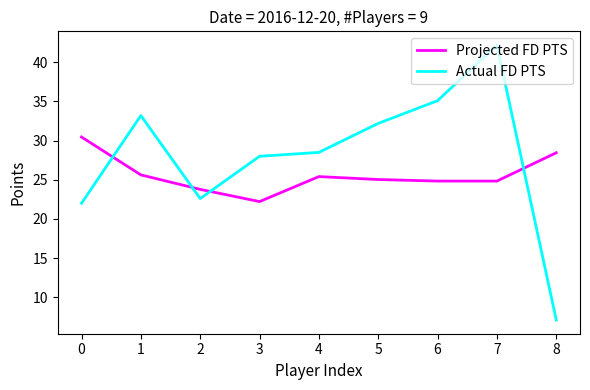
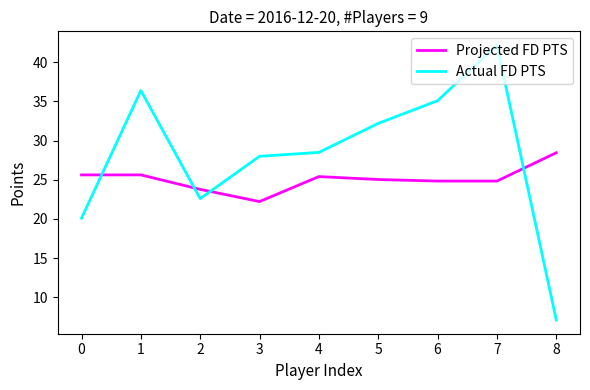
  {
    "Projected FD PTS": {
-     "0": 30,
+     "0": 26,
      "1": 26,
      "2": 24,
      "3": 22,
      "4": 25,
      "5": 25,
      "6": 25,
      "7": 25,
      "8": 28
    },
    "Actual FD PTS": {
-     "0": 22,
-     "1": 33,
+     "0": 20,
+     "1": 36,
      "2": 23,
      "3": 28,
      "4": 29,
      "5": 32,
      "6": 35,
      "8": 7
    }
  }
